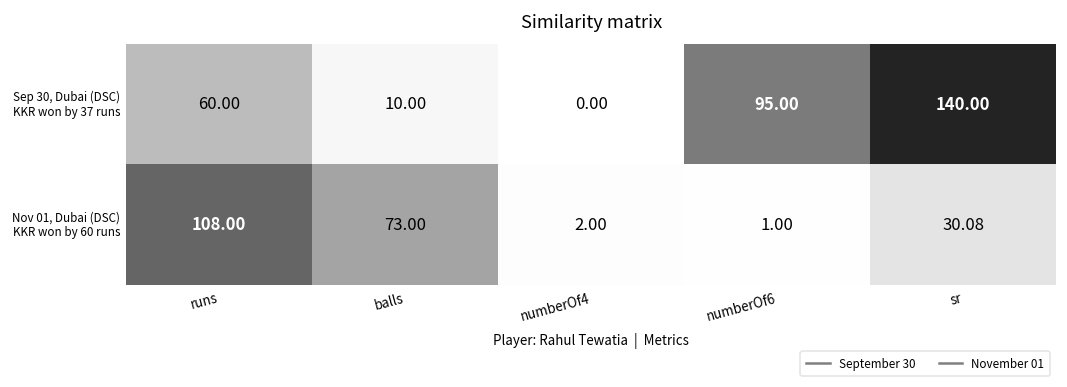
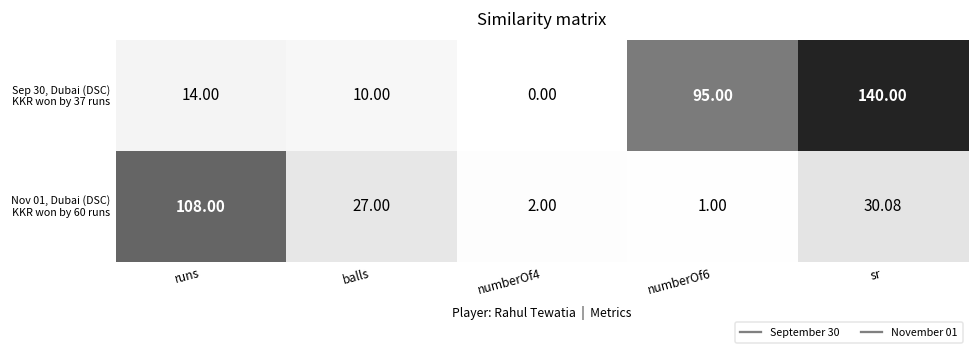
  {
    "Sep 30, Dubai (DSC) KKR won by 37 runs": {
-     "runs": 60.00,
+     "runs": 14.00,
      "balls": 10.00,
      "numberOf4": 0.00,
      "numberOf6": 95.00,
      "sr": 140.00
    },
    "Nov 01, Dubai (DSC) KKR won by 60 runs": {
      "runs": 108.00,
-     "balls": 73.00,
+     "balls": 27.00,
      "numberOf4": 2.00,
      "numberOf6": 1.00,
      "sr": 30.08
    }
  }
